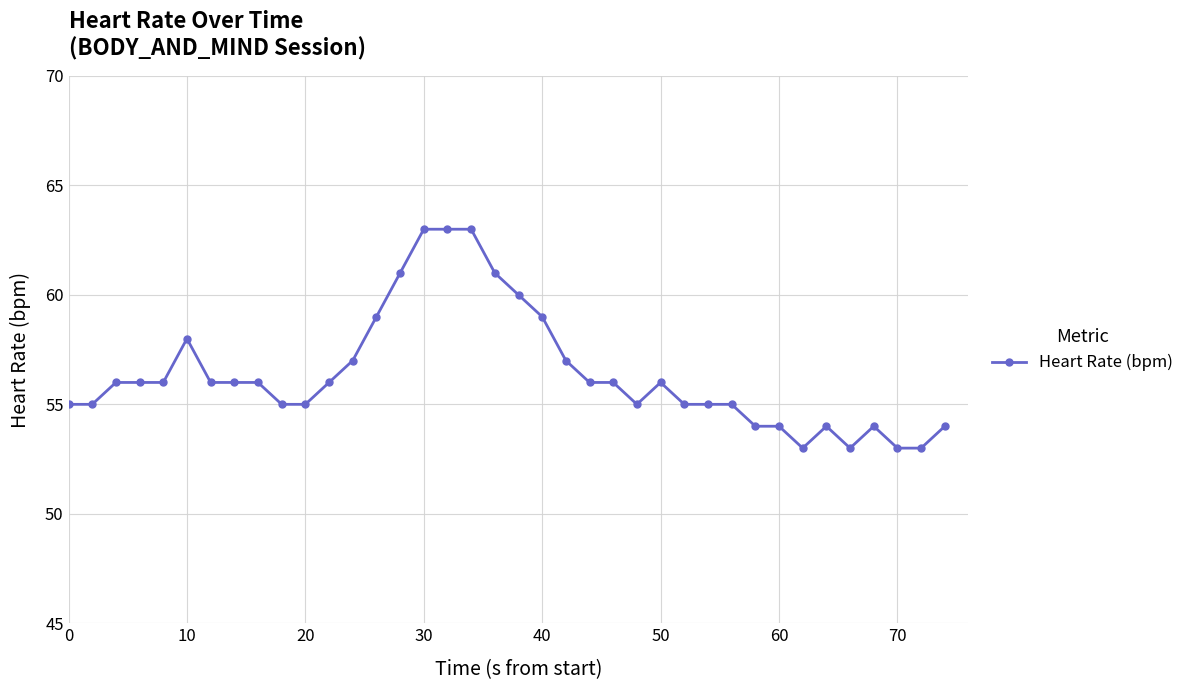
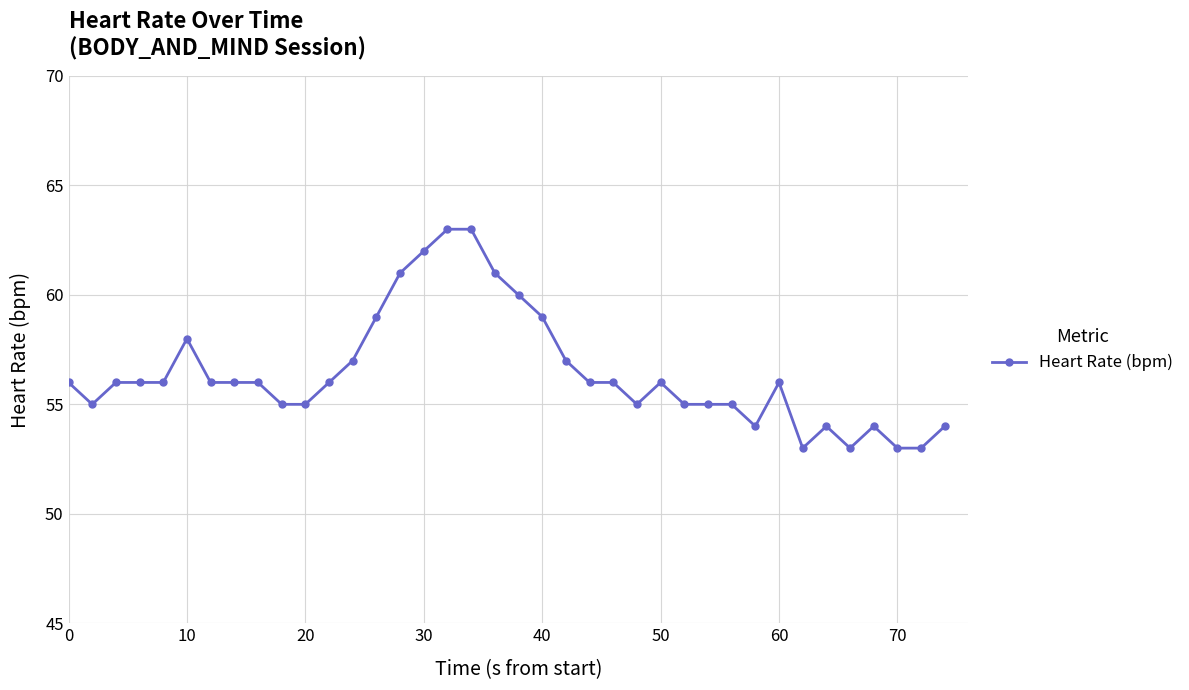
  {
-   "0": 55,
+   "0": 56,
    "10": 58,
    "20": 55,
-   "30": 63,
+   "30": 62,
    "40": 59,
    "50": 56,
-   "60": 54,
+   "60": 56,
    "70": 53
  }
